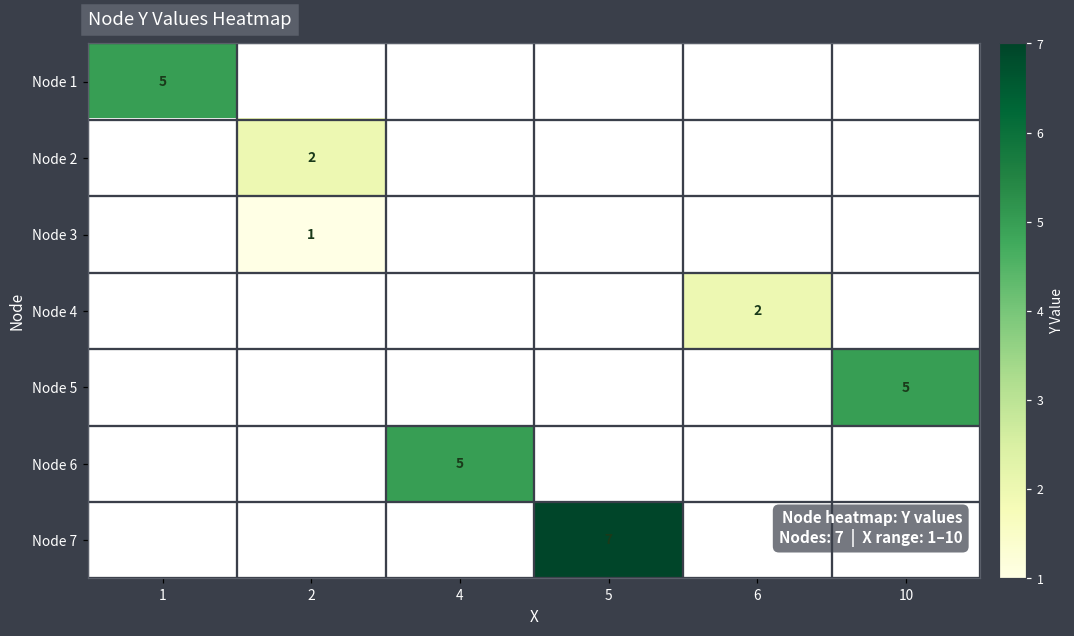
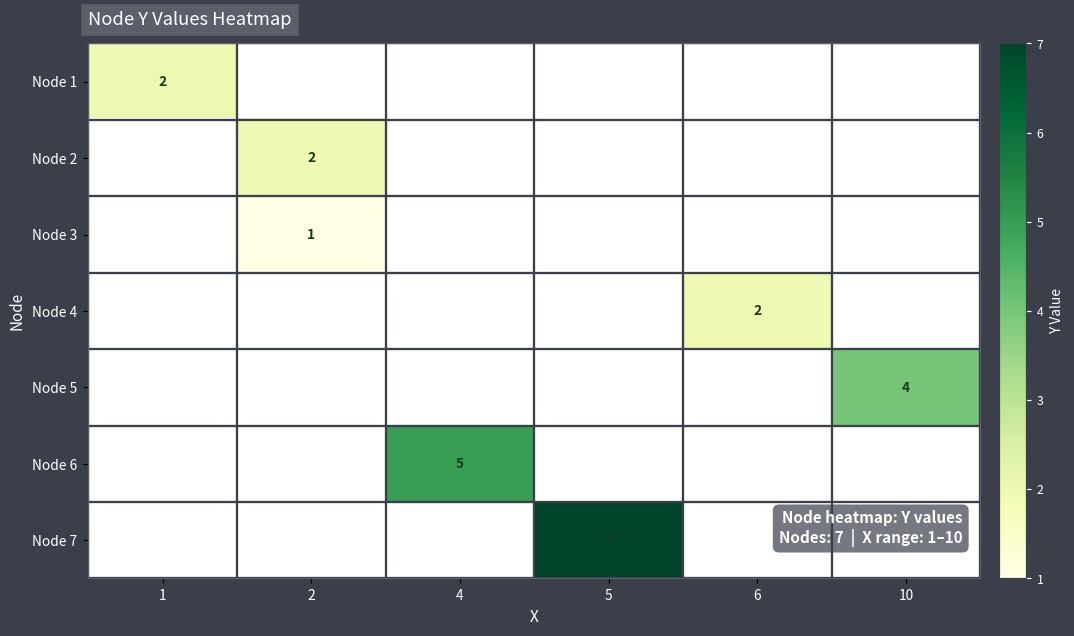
  {
    "Node 1": {
-     "1": 5
+     "1": 2
    },
    "Node 2": {
      "2": 2
    },
    "Node 3": {
      "2": 1
    },
    "Node 4": {
      "6": 2
    },
    "Node 5": {
-     "10": 5
+     "10": 4
    },
    "Node 6": {
      "4": 5
    }
  }
